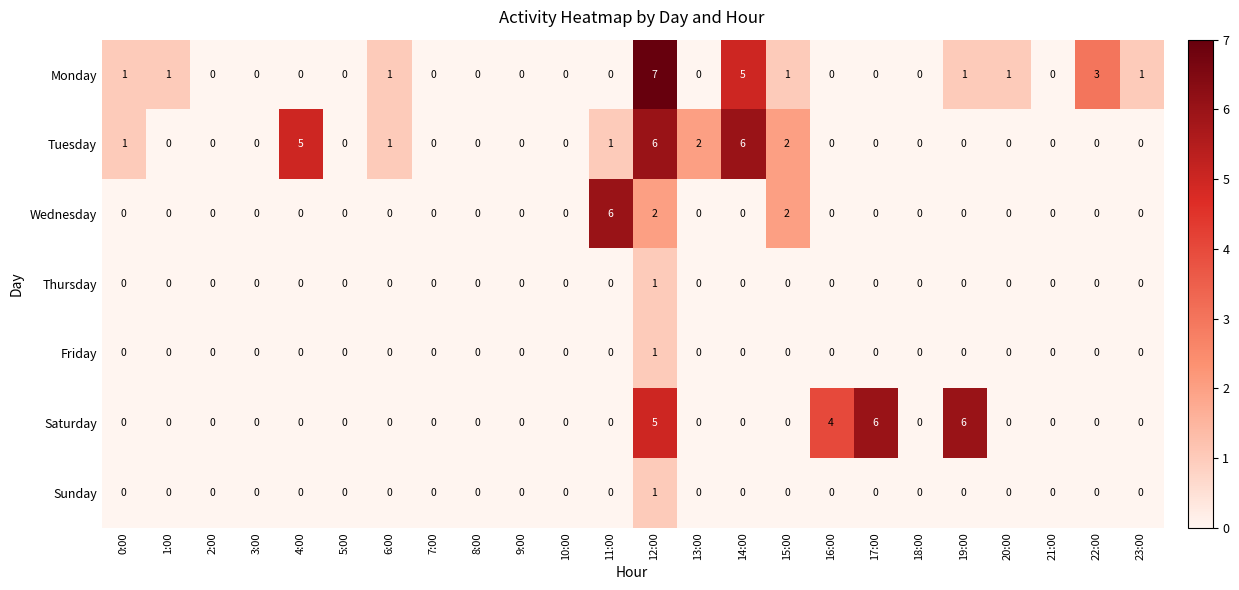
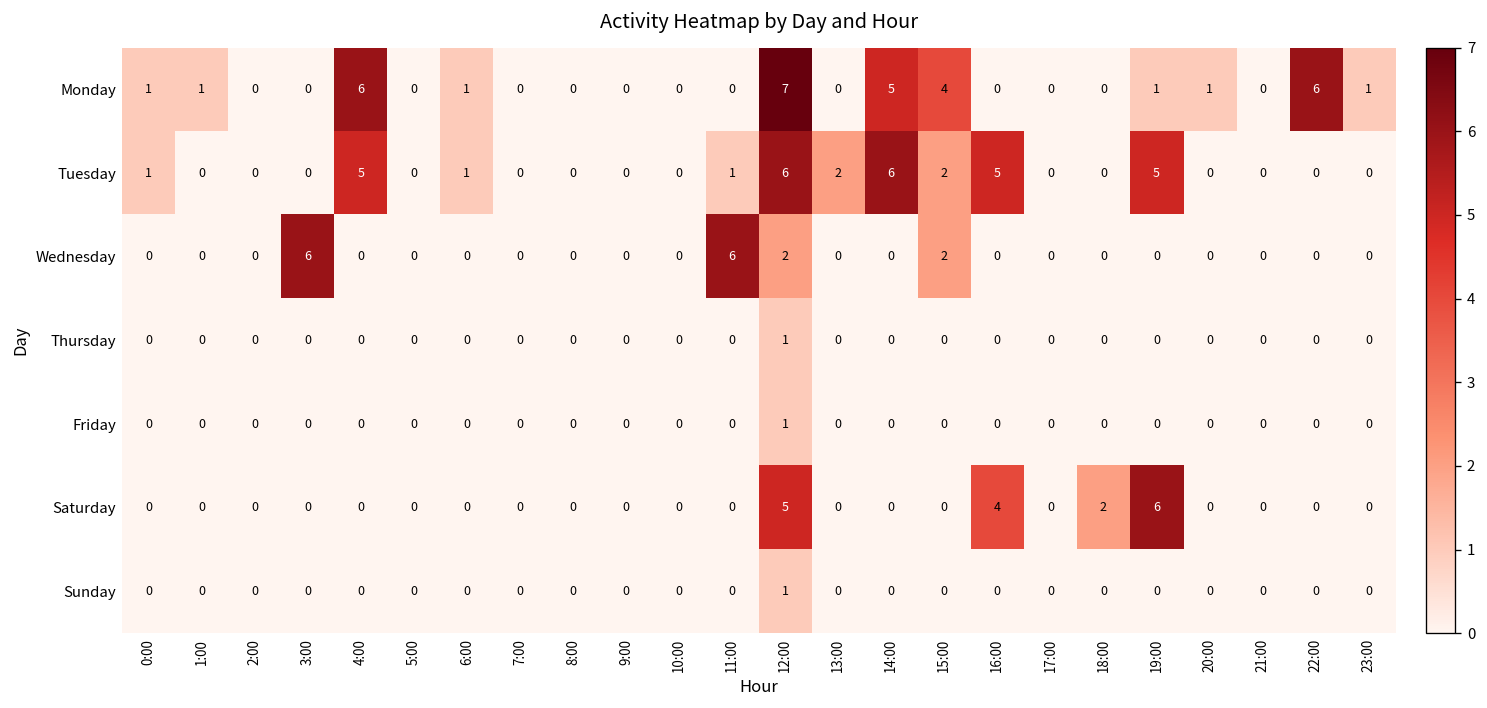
  {
    "Monday": {
      "0:00": 1,
      "1:00": 1,
      "2:00": 0,
      "3:00": 0,
-     "4:00": 0,
+     "4:00": 6,
      "5:00": 0,
      "6:00": 1,
      "7:00": 0,
      "8:00": 0,
      "9:00": 0,
      "10:00": 0,
      "11:00": 0,
      "12:00": 7,
      "13:00": 0,
      "14:00": 5,
-     "15:00": 1,
+     "15:00": 4,
      "16:00": 0,
      "17:00": 0,
      "18:00": 0,
      "19:00": 1,
      "20:00": 1,
      "21:00": 0,
-     "22:00": 3,
+     "22:00": 6,
      "23:00": 1
    },
    "Tuesday": {
      "0:00": 1,
      "1:00": 0,
      "2:00": 0,
      "3:00": 0,
      "4:00": 5,
      "5:00": 0,
      "6:00": 1,
      "7:00": 0,
      "8:00": 0,
      "9:00": 0,
      "10:00": 0,
      "11:00": 1,
      "12:00": 6,
      "13:00": 2,
      "14:00": 6,
      "15:00": 2,
-     "16:00": 0,
+     "16:00": 5,
      "17:00": 0,
      "18:00": 0,
-     "19:00": 0,
+     "19:00": 5,
      "20:00": 0,
      "21:00": 0,
      "22:00": 0,
      "23:00": 0
    },
    "Wednesday": {
      "0:00": 0,
      "1:00": 0,
      "2:00": 0,
-     "3:00": 0,
+     "3:00": 6,
      "4:00": 0,
      "5:00": 0,
      "6:00": 0,
      "7:00": 0,
      "8:00": 0,
      "9:00": 0,
      "10:00": 0,
      "11:00": 6,
      "12:00": 2,
      "13:00": 0,
      "14:00": 0,
      "15:00": 2,
      "16:00": 0,
      "17:00": 0,
      "18:00": 0,
      "19:00": 0,
      "20:00": 0,
      "21:00": 0,
      "22:00": 0,
      "23:00": 0
    },
    "Thursday": {
      "0:00": 0,
      "1:00": 0,
      "2:00": 0,
      "3:00": 0,
      "4:00": 0,
      "5:00": 0,
      "6:00": 0,
      "7:00": 0,
      "8:00": 0,
      "9:00": 0,
      "10:00": 0,
      "11:00": 0,
      "12:00": 1,
      "13:00": 0,
      "14:00": 0,
      "15:00": 0,
      "16:00": 0,
      "17:00": 0,
      "18:00": 0,
      "19:00": 0,
      "20:00": 0,
      "21:00": 0,
      "22:00": 0,
      "23:00": 0
    },
    "Friday": {
      "0:00": 0,
      "1:00": 0,
      "2:00": 0,
      "3:00": 0,
      "4:00": 0,
      "5:00": 0,
      "6:00": 0,
      "7:00": 0,
      "8:00": 0,
      "9:00": 0,
      "10:00": 0,
      "11:00": 0,
      "12:00": 1,
      "13:00": 0,
      "14:00": 0,
      "15:00": 0,
      "16:00": 0,
      "17:00": 0,
      "18:00": 0,
      "19:00": 0,
      "20:00": 0,
      "21:00": 0,
      "22:00": 0,
      "23:00": 0
    },
    "Saturday": {
      "0:00": 0,
      "1:00": 0,
      "2:00": 0,
      "3:00": 0,
      "4:00": 0,
      "5:00": 0,
      "6:00": 0,
      "7:00": 0,
      "8:00": 0,
      "9:00": 0,
      "10:00": 0,
      "11:00": 0,
      "12:00": 5,
      "13:00": 0,
      "14:00": 0,
      "15:00": 0,
      "16:00": 4,
-     "17:00": 6,
-     "18:00": 0,
+     "17:00": 0,
+     "18:00": 2,
      "19:00": 6,
      "20:00": 0,
      "21:00": 0,
      "22:00": 0,
      "23:00": 0
    },
    "Sunday": {
      "0:00": 0,
      "1:00": 0,
      "2:00": 0,
      "3:00": 0,
      "4:00": 0,
      "5:00": 0,
      "6:00": 0,
      "7:00": 0,
      "8:00": 0,
      "9:00": 0,
      "10:00": 0,
      "11:00": 0,
      "12:00": 1,
      "13:00": 0,
      "14:00": 0,
      "15:00": 0,
      "16:00": 0,
      "17:00": 0,
      "18:00": 0,
      "19:00": 0,
      "20:00": 0,
      "21:00": 0,
      "22:00": 0,
      "23:00": 0
    }
  }
